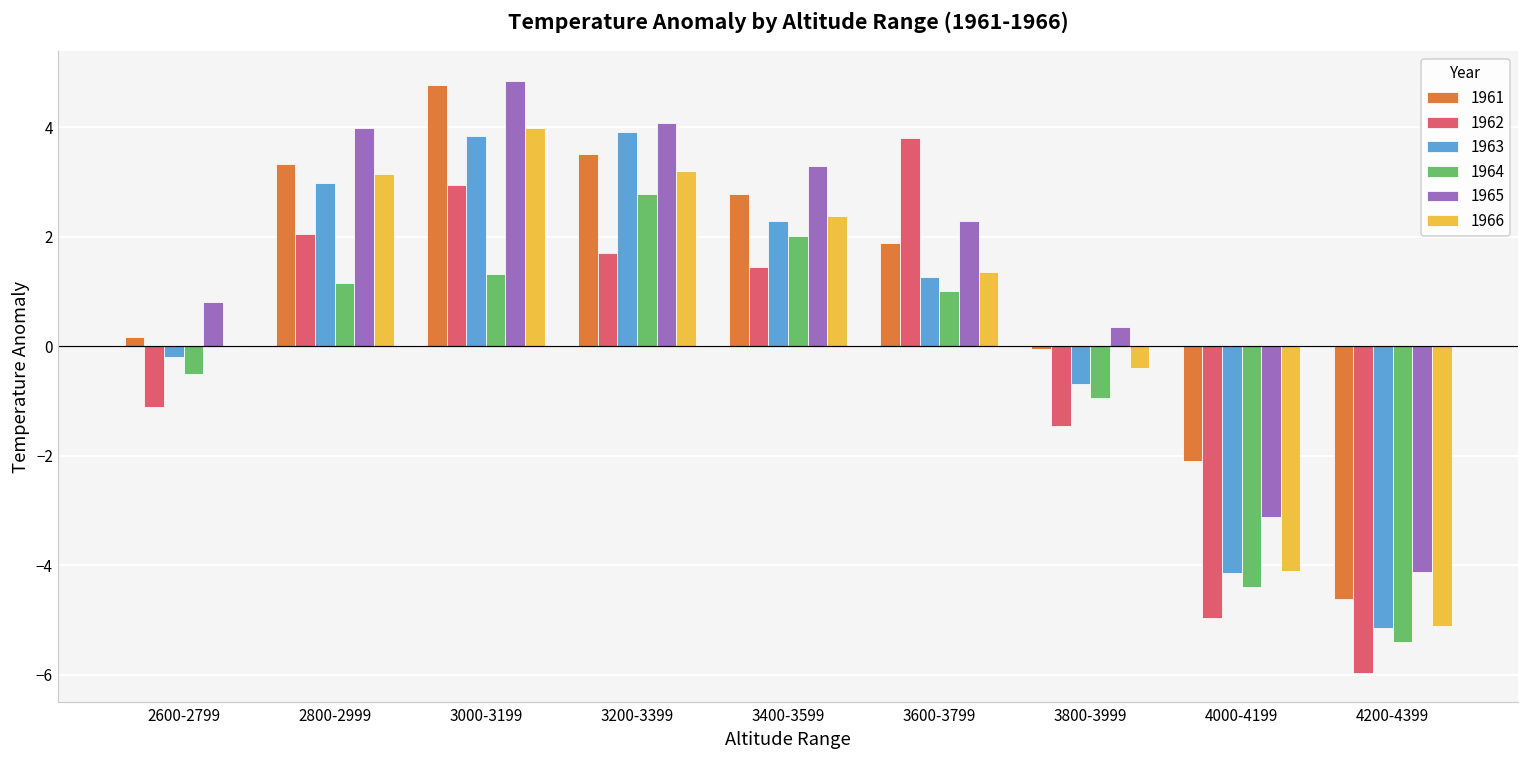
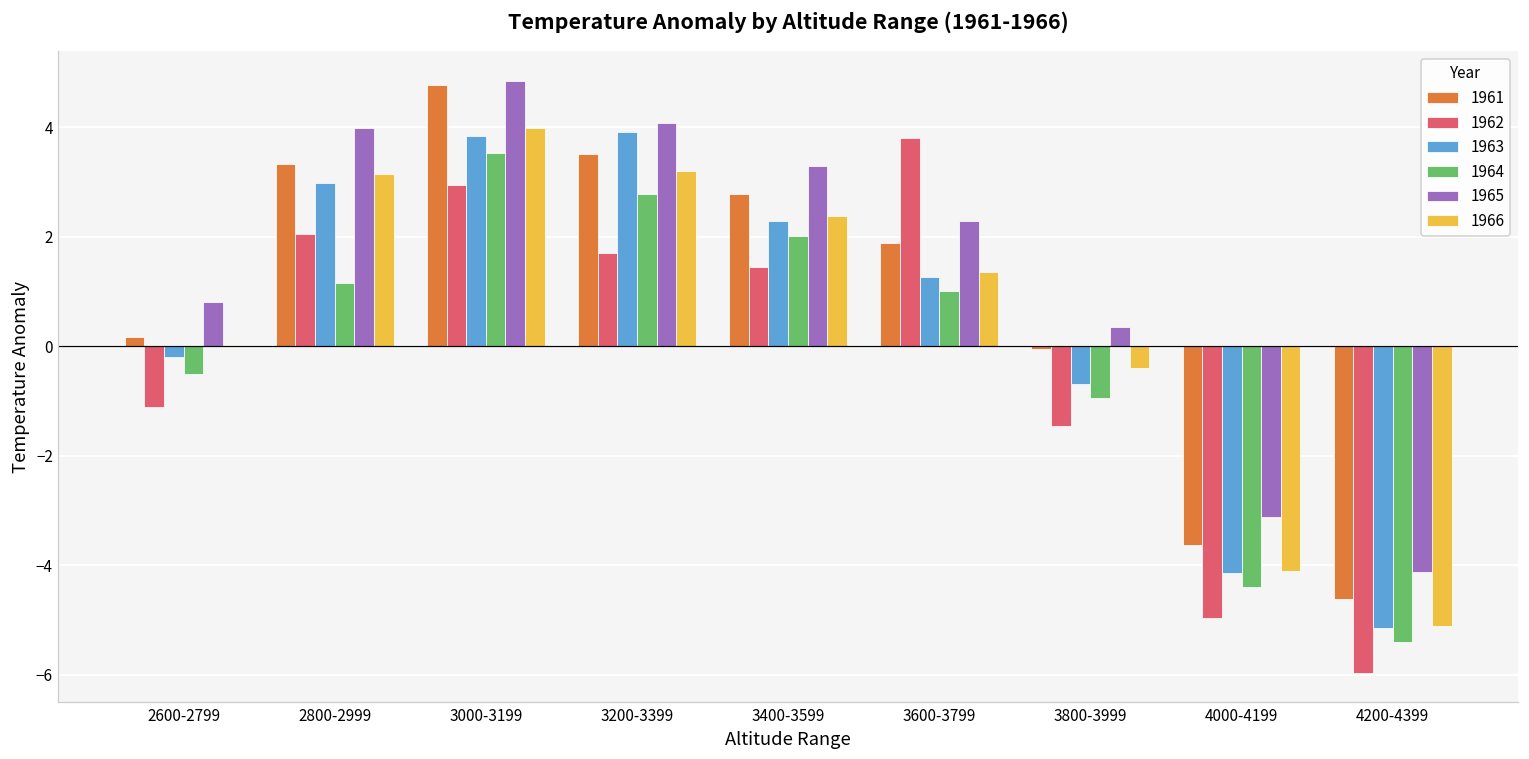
  {
    "1961": {
      "2600-2799": 0.2,
      "2800-2999": 3.3,
      "3000-3199": 4.8,
      "3200-3399": 3.5,
      "3400-3599": 2.8,
      "3600-3799": 1.9,
      "3800-3999": -0.1,
-     "4000-4199": -2.1,
+     "4000-4199": -3.6,
      "4200-4399": -4.6
    },
    "1962": {
      "2600-2799": -1.1,
      "2800-2999": 2.1,
      "3000-3199": 2.9,
      "3200-3399": 1.7,
      "3400-3599": 1.5,
      "3600-3799": 3.8,
      "3800-3999": -1.5,
      "4000-4199": -5.0,
      "4200-4399": -6.0
    },
    "1963": {
      "2600-2799": -0.2,
      "2800-2999": 3.0,
      "3000-3199": 3.8,
      "3200-3399": 3.9,
      "3400-3599": 2.3,
      "3600-3799": 1.3,
      "3800-3999": -0.7,
      "4000-4199": -4.1,
      "4200-4399": -5.1
    },
    "1964": {
      "2600-2799": -0.5,
      "2800-2999": 1.2,
-     "3000-3199": 1.3,
+     "3000-3199": 3.5,
      "3200-3399": 2.8,
      "3400-3599": 2.0,
      "3600-3799": 1.0,
      "3800-3999": -1.0,
      "4000-4199": -4.4,
      "4200-4399": -5.4
    },
    "1965": {
      "2600-2799": 0.8,
      "2800-2999": 4.0,
      "3000-3199": 4.8,
      "3200-3399": 4.1,
      "3400-3599": 3.3,
      "3600-3799": 2.3,
      "3800-3999": 0.3,
      "4000-4199": -3.1,
      "4200-4399": -4.1
    },
    "1966": {
      "2800-2999": 3.2,
      "3000-3199": 4.0,
      "3200-3399": 3.2,
      "3400-3599": 2.4,
      "3600-3799": 1.4,
      "3800-3999": -0.4,
      "4000-4199": -4.1,
      "4200-4399": -5.1
    }
  }
